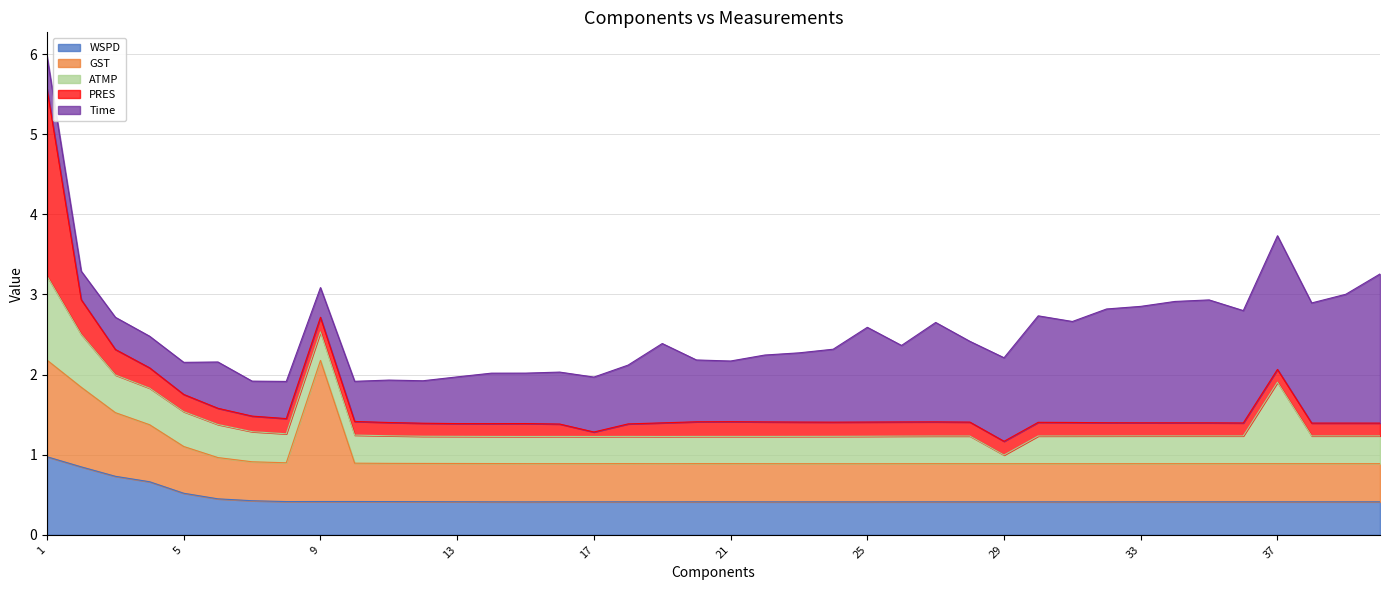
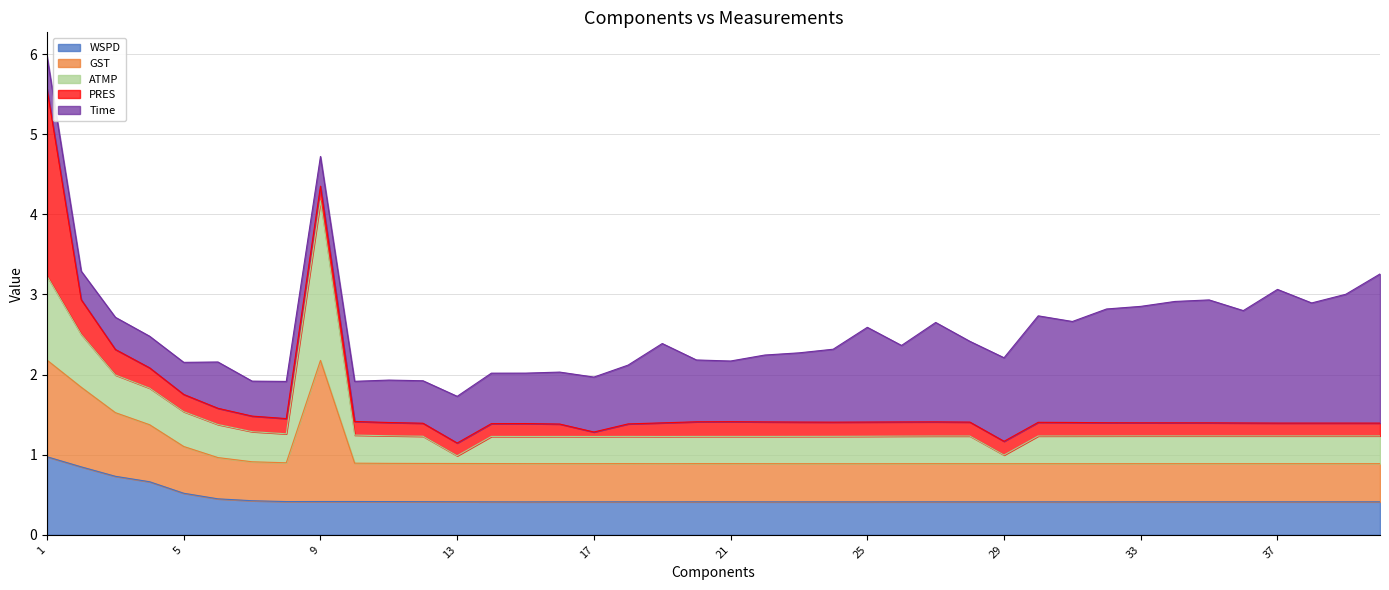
  {
    "WSPD": {
      "1": 1.0,
      "5": 0.5,
      "9": 0.4,
      "13": 0.4,
      "17": 0.4,
      "21": 0.4,
      "25": 0.4,
      "29": 0.4,
      "33": 0.4,
      "37": 0.4
    },
    "GST": {
      "1": 1.2,
      "5": 0.6,
      "9": 1.8,
      "13": 0.5,
      "17": 0.5,
      "21": 0.5,
      "25": 0.5,
      "29": 0.5,
      "33": 0.5,
      "37": 0.5
    },
    "ATMP": {
      "1": 1.0,
      "5": 0.4,
-     "9": 0.4,
-     "13": 0.3,
+     "9": 2.0,
+     "13": 0.1,
      "17": 0.3,
      "21": 0.3,
      "25": 0.3,
      "29": 0.1,
      "33": 0.3,
-     "37": 1.0
+     "37": 0.3
    },
    "PRES": {
      "1": 2.3,
      "5": 0.2,
      "9": 0.2,
      "13": 0.2,
      "17": 0.1,
      "21": 0.2,
      "25": 0.2,
      "29": 0.2,
      "33": 0.2,
      "37": 0.2
    },
    "Time": {
      "1": 0.4,
      "5": 0.4,
      "9": 0.4,
      "13": 0.6,
      "17": 0.7,
      "21": 0.8,
      "25": 1.2,
      "29": 1.0,
      "33": 1.5,
      "37": 1.7
    }
  }
